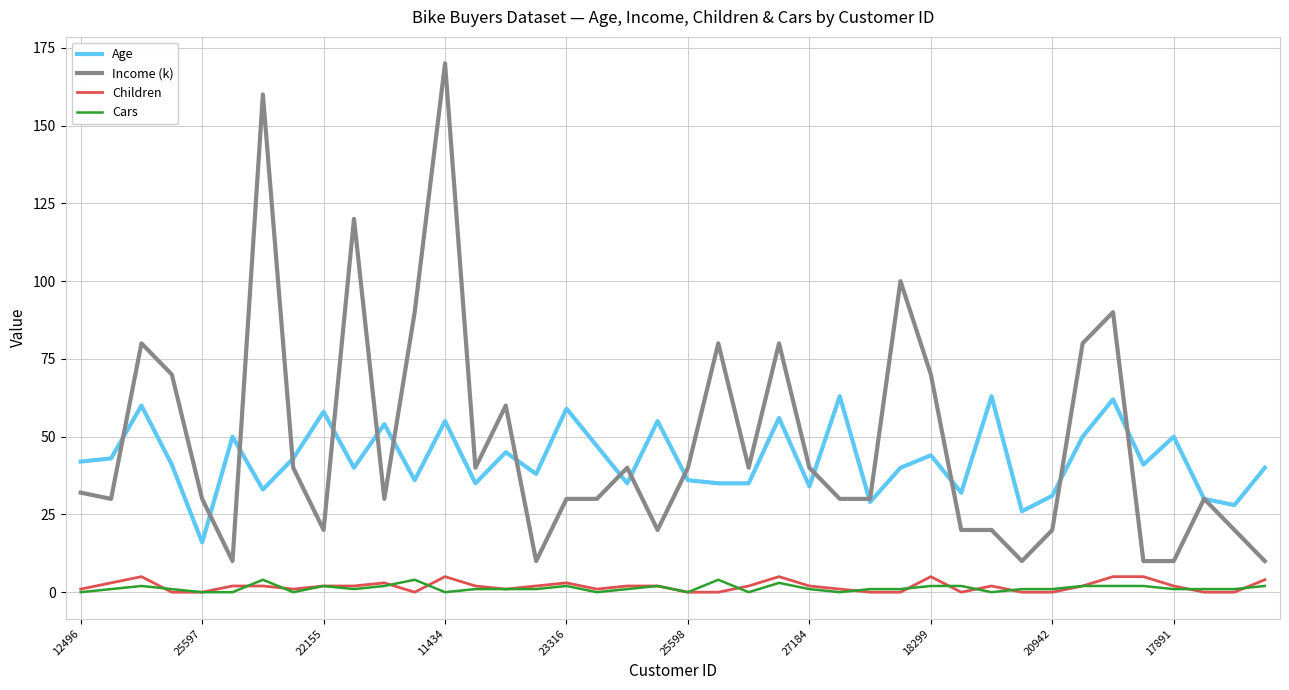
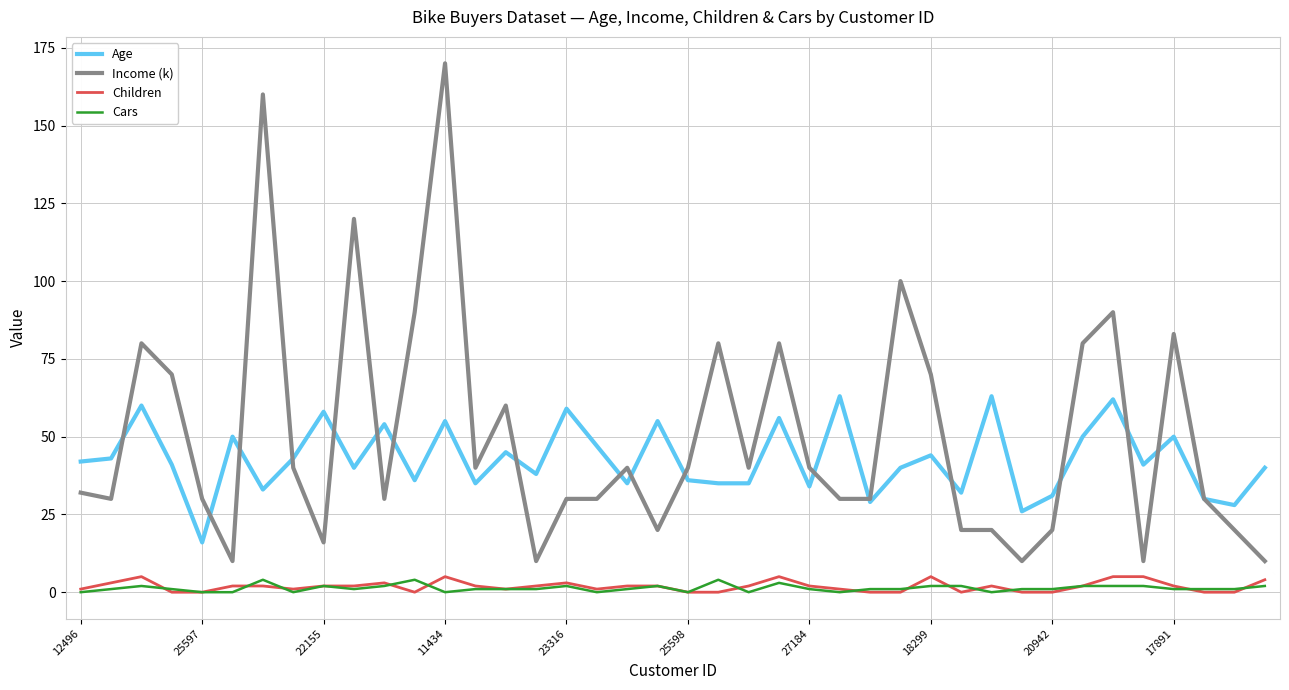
  {
    "Age": {
      "12496": 42,
      "25597": 16,
      "22155": 58,
      "11434": 55,
      "23316": 59,
      "25598": 36,
      "27184": 34,
      "18299": 44,
      "20942": 31,
      "17891": 50
    },
    "Income (k)": {
      "12496": 32,
      "25597": 30,
-     "22155": 20,
+     "22155": 16,
      "11434": 170,
      "23316": 30,
      "25598": 40,
      "27184": 40,
      "18299": 70,
      "20942": 20,
-     "17891": 10
+     "17891": 83
    },
    "Children": {
      "12496": 1,
      "11434": 5,
      "23316": 3,
      "27184": 2,
      "18299": 5,
      "20942": 0,
      "17891": 2
    },
    "Cars": {
      "12496": 0,
      "11434": 0,
      "23316": 2,
      "27184": 1,
      "18299": 2,
      "20942": 1,
      "17891": 1
    }
  }
